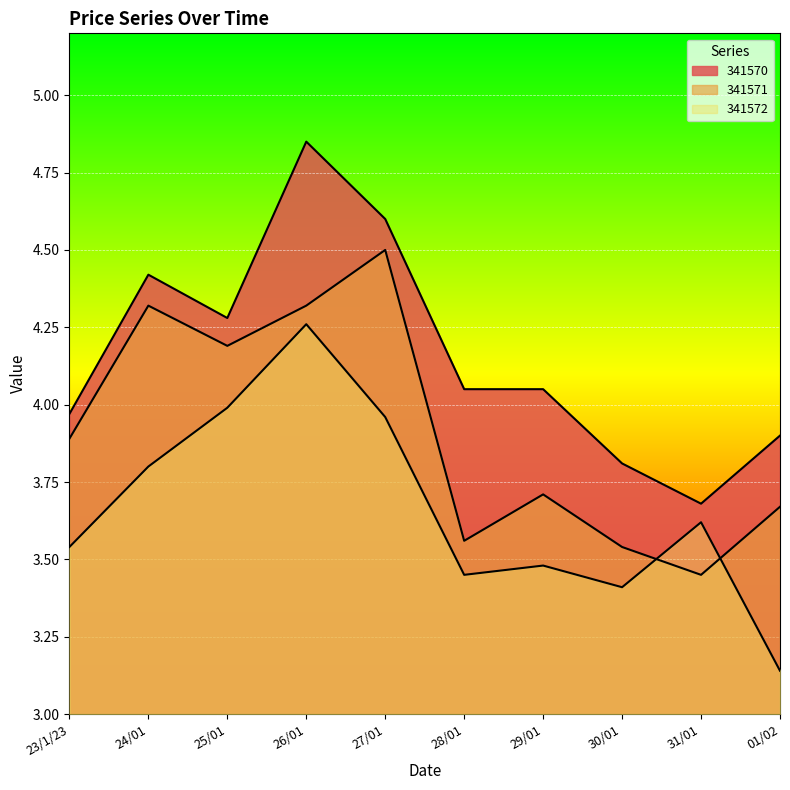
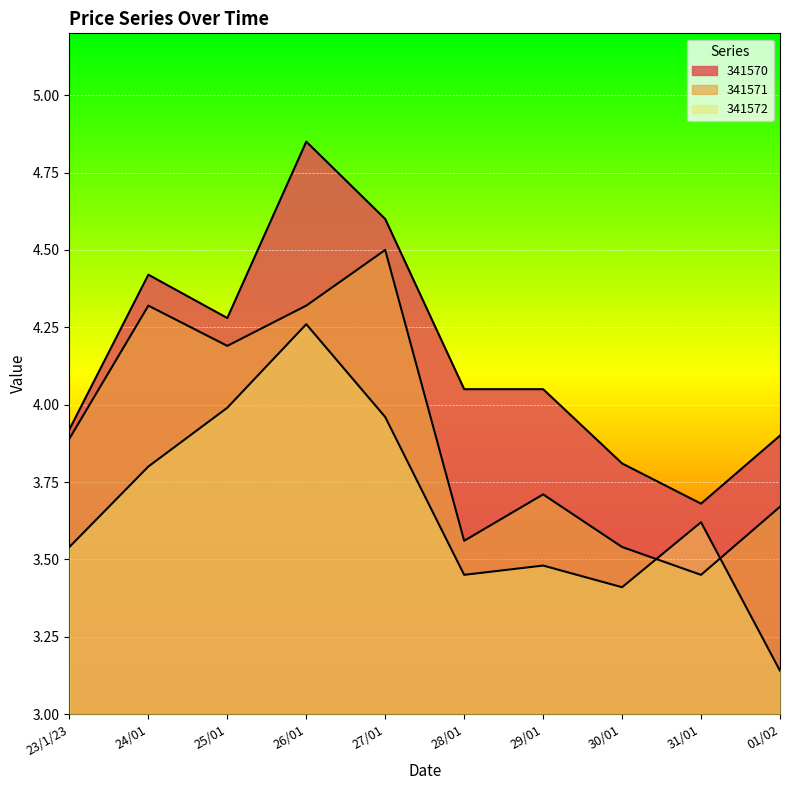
  {
    "341570": {
-     "23/1/23": 3.97,
+     "23/1/23": 3.92,
      "24/01": 4.42,
      "25/01": 4.28,
      "26/01": 4.85,
      "27/01": 4.60,
      "28/01": 4.05,
      "29/01": 4.05,
      "30/01": 3.81,
      "31/01": 3.68,
      "01/02": 3.90
    },
    "341571": {
      "23/1/23": 3.89,
      "24/01": 4.32,
      "25/01": 4.19,
      "26/01": 4.32,
      "27/01": 4.50,
      "28/01": 3.56,
      "29/01": 3.71,
      "30/01": 3.54,
      "31/01": 3.45,
      "01/02": 3.67
    },
    "341572": {
      "23/1/23": 3.54,
      "24/01": 3.80,
      "25/01": 3.99,
      "26/01": 4.26,
      "27/01": 3.96,
      "28/01": 3.45,
      "29/01": 3.48,
      "30/01": 3.41,
      "31/01": 3.62,
      "01/02": 3.14
    }
  }
